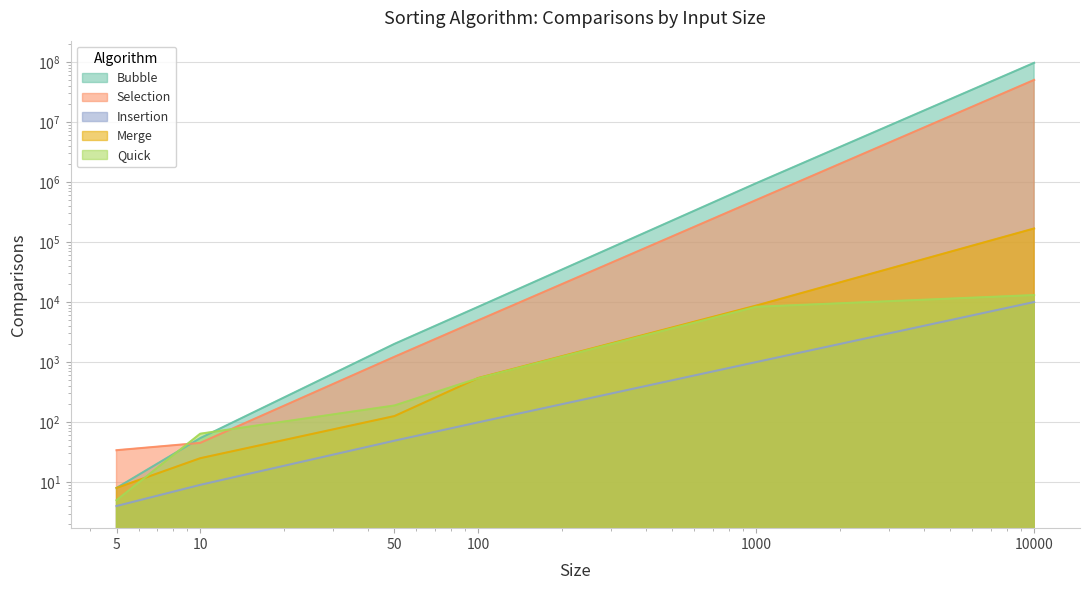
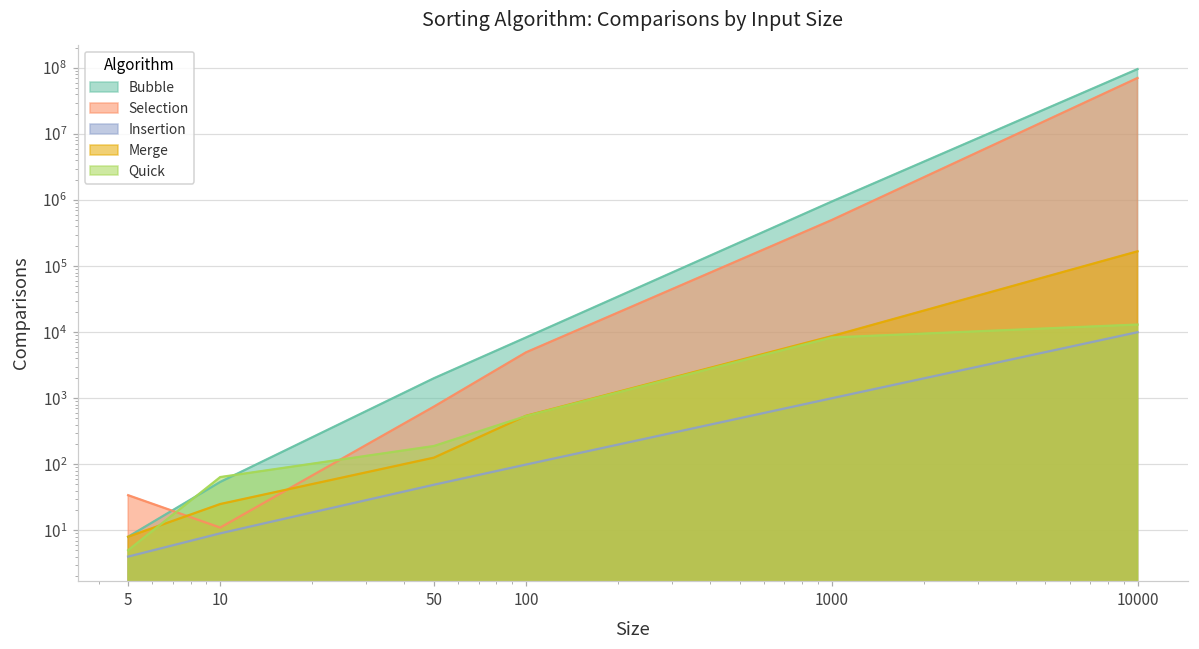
  {
    "Selection": {
      "5": 30,
-     "10": 50,
-     "50": 1200,
+     "10": 11,
+     "50": 700,
      "100": 5000,
      "1000": 500000,
-     "10000": 50000000
+     "10000": 70000000
    },
    "Merge": {
      "10": 25,
      "50": 130,
      "10000": 170000
    },
    "Quick": {
      "5": 5,
      "10": 60,
      "50": 190,
      "10000": 13000
    }
  }
